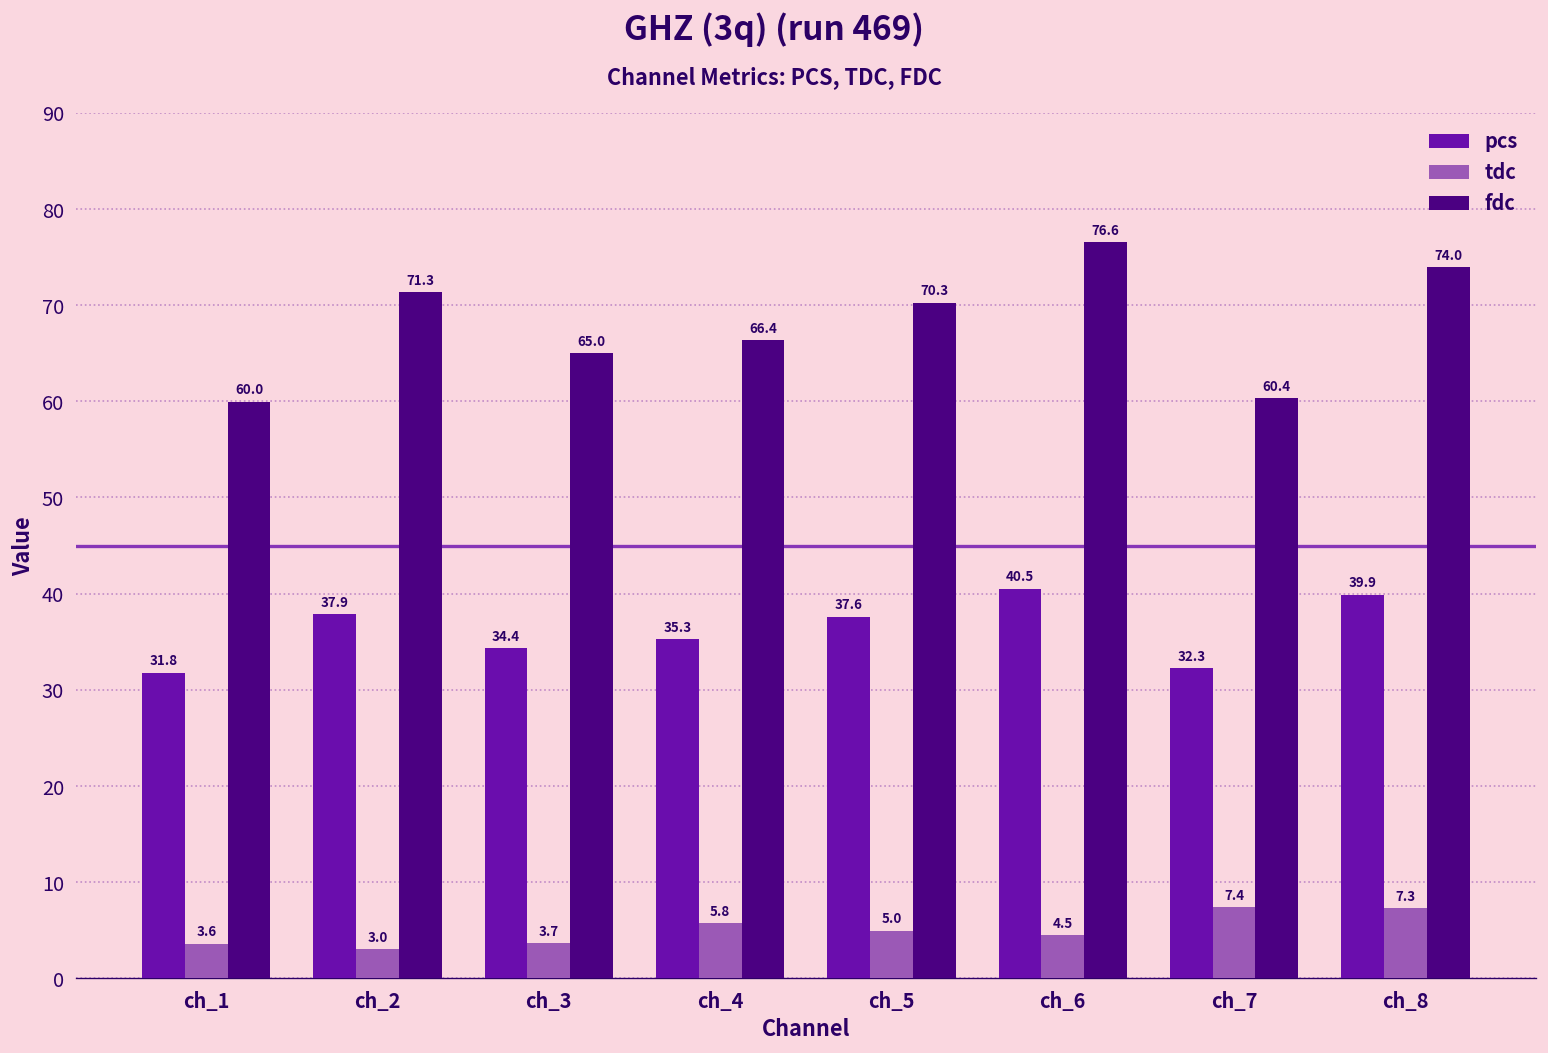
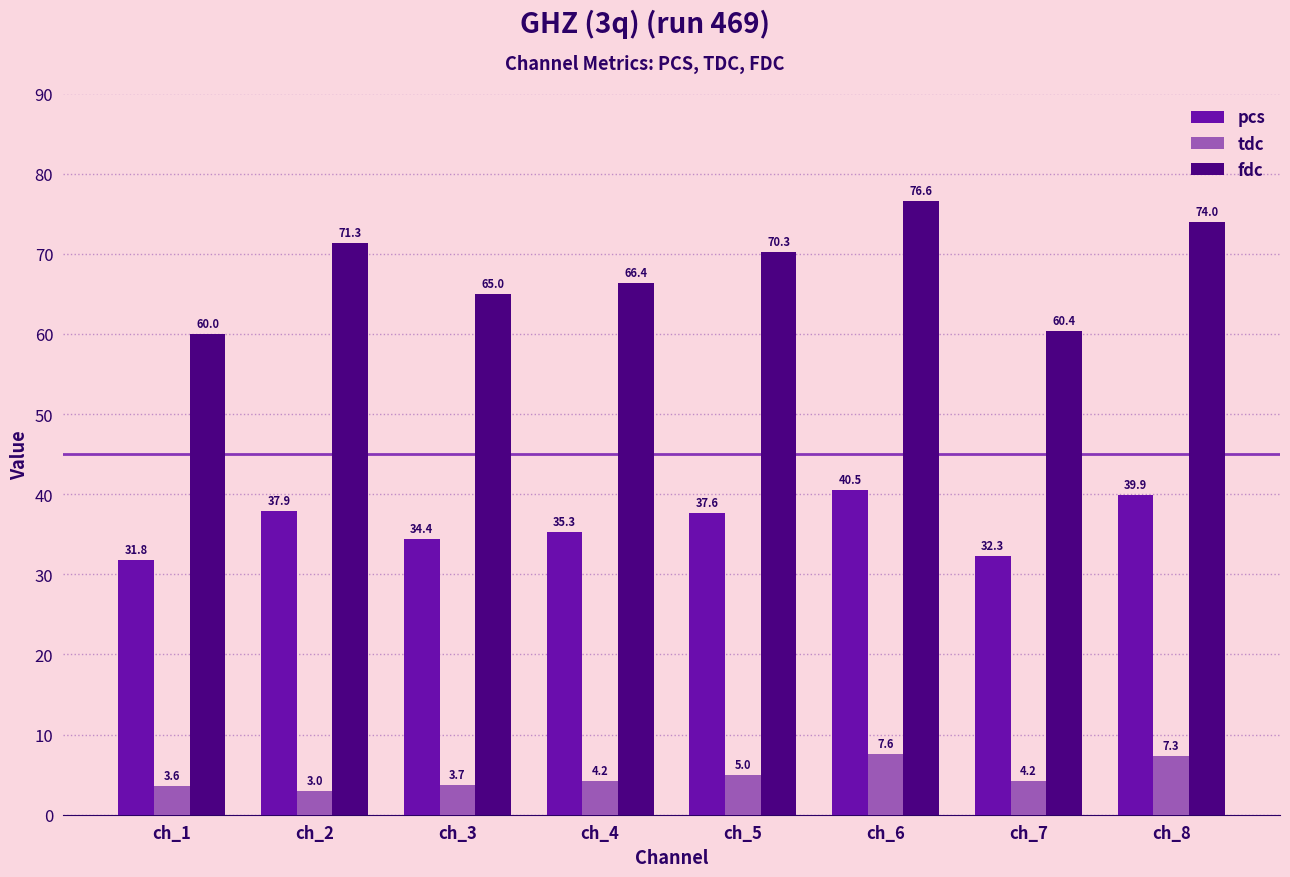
  {
    "tdc": {
      "ch_1": 3.6,
      "ch_2": 3.0,
      "ch_3": 3.7,
-     "ch_4": 5.8,
+     "ch_4": 4.2,
      "ch_5": 5.0,
-     "ch_6": 4.5,
-     "ch_7": 7.4,
+     "ch_6": 7.6,
+     "ch_7": 4.2,
      "ch_8": 7.3
    }
  }
